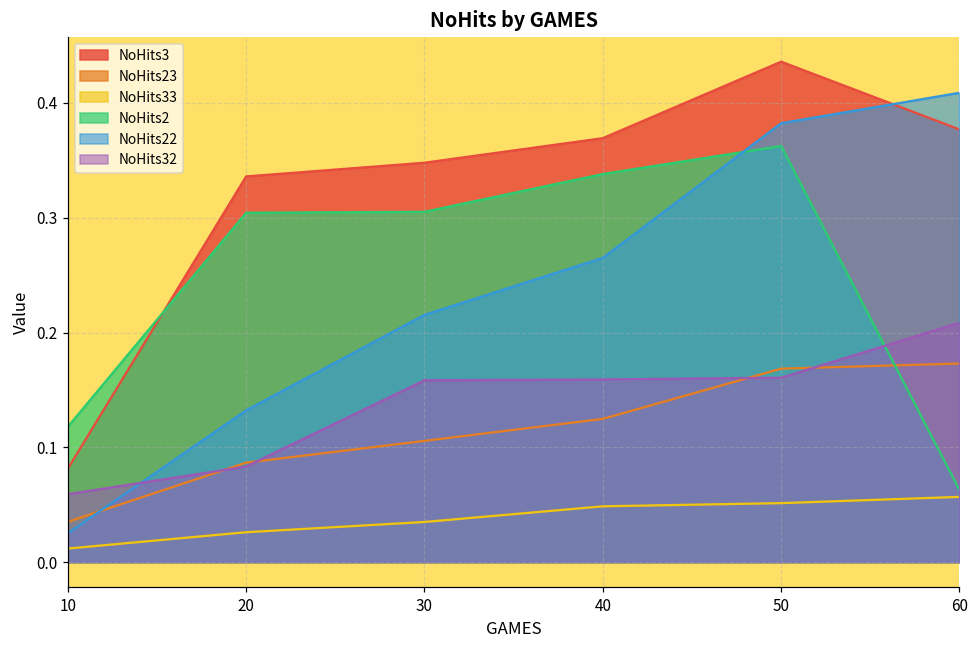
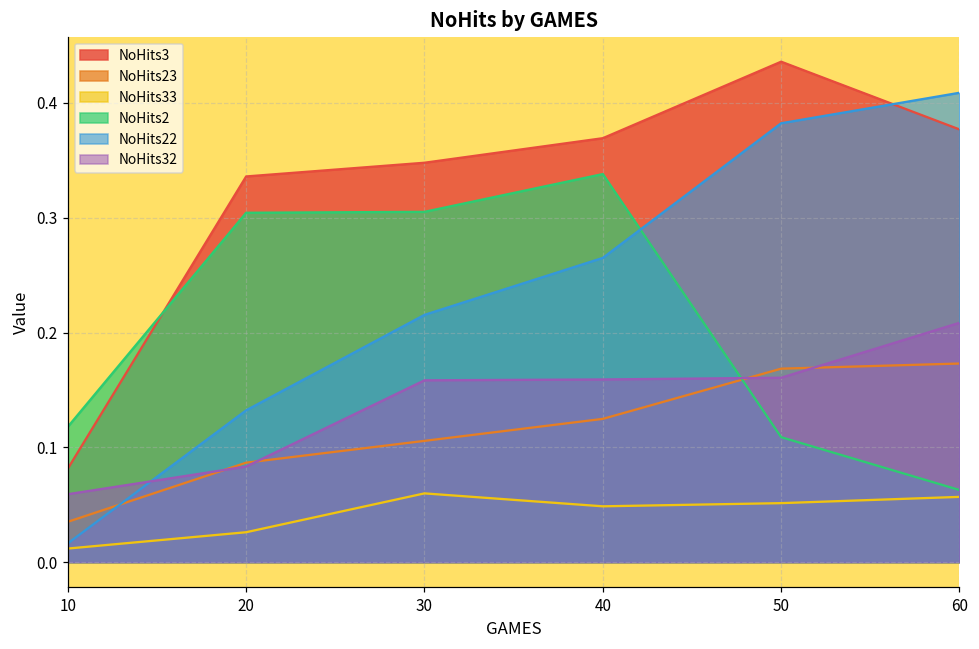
  {
    "NoHits33": {
      "10": 0.012,
      "20": 0.026,
-     "30": 0.035,
+     "30": 0.060,
      "40": 0.049,
      "50": 0.051,
      "60": 0.057
    },
    "NoHits2": {
      "10": 0.118,
      "20": 0.304,
      "30": 0.305,
      "40": 0.338,
-     "50": 0.362,
+     "50": 0.109,
      "60": 0.063
    },
    "NoHits22": {
-     "10": 0.025,
+     "10": 0.016,
      "20": 0.132,
      "30": 0.215,
      "40": 0.265,
      "50": 0.382,
      "60": 0.409
    },
    "NoHits32": {
      "10": 0.059,
      "20": 0.083,
      "30": 0.158,
      "40": 0.159,
      "50": 0.161,
      "60": 0.208
    }
  }
